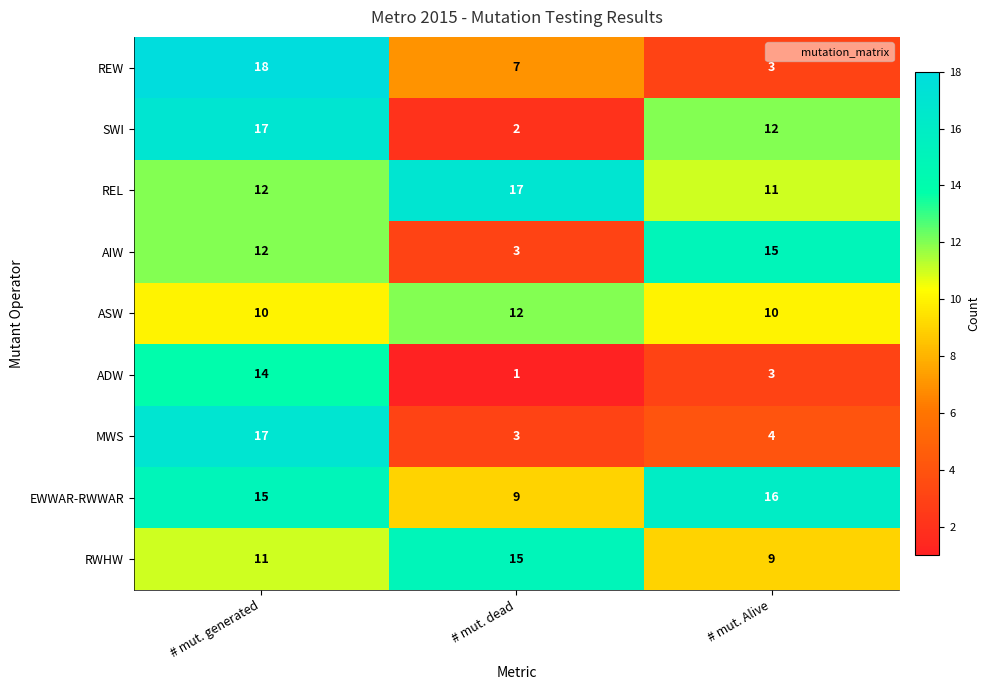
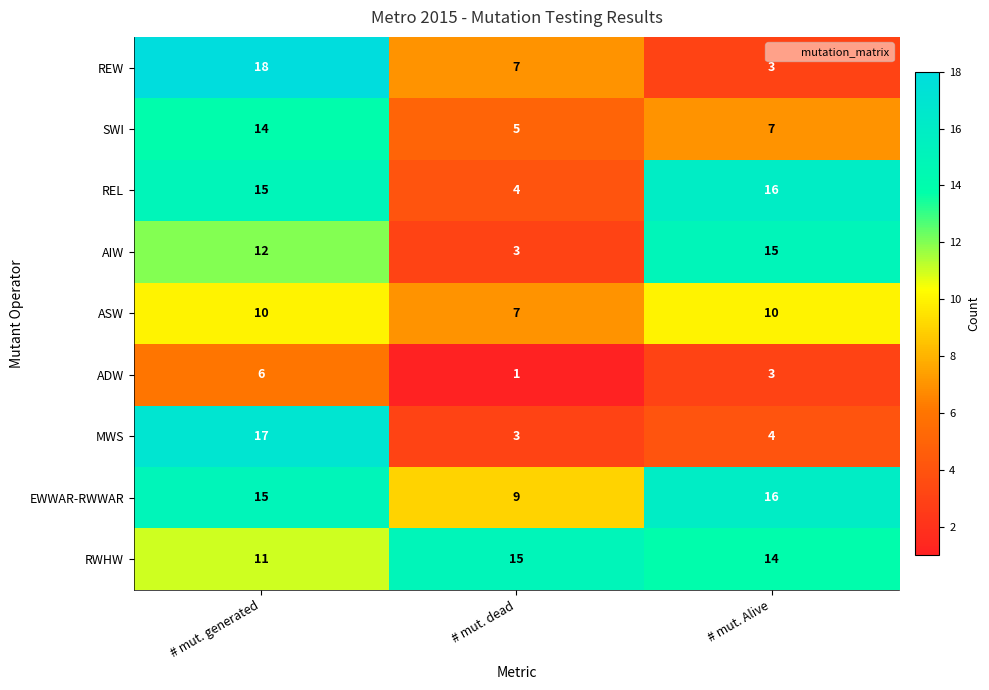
  {
    "REW": {
      "# mut. generated": 18,
      "# mut. dead": 7
    },
    "SWI": {
-     "# mut. generated": 17,
-     "# mut. dead": 2,
-     "# mut. Alive": 12
+     "# mut. generated": 14,
+     "# mut. dead": 5,
+     "# mut. Alive": 7
    },
    "REL": {
-     "# mut. generated": 12,
-     "# mut. dead": 17,
-     "# mut. Alive": 11
+     "# mut. generated": 15,
+     "# mut. dead": 4,
+     "# mut. Alive": 16
    },
    "AIW": {
      "# mut. generated": 12,
      "# mut. dead": 3,
      "# mut. Alive": 15
    },
    "ASW": {
      "# mut. generated": 10,
-     "# mut. dead": 12,
+     "# mut. dead": 7,
      "# mut. Alive": 10
    },
    "ADW": {
-     "# mut. generated": 14,
+     "# mut. generated": 6,
      "# mut. dead": 1,
      "# mut. Alive": 3
    },
    "MWS": {
      "# mut. generated": 17,
      "# mut. dead": 3,
      "# mut. Alive": 4
    },
    "EWWAR-RWWAR": {
      "# mut. generated": 15,
      "# mut. dead": 9,
      "# mut. Alive": 16
    },
    "RWHW": {
      "# mut. generated": 11,
      "# mut. dead": 15,
-     "# mut. Alive": 9
+     "# mut. Alive": 14
    }
  }
